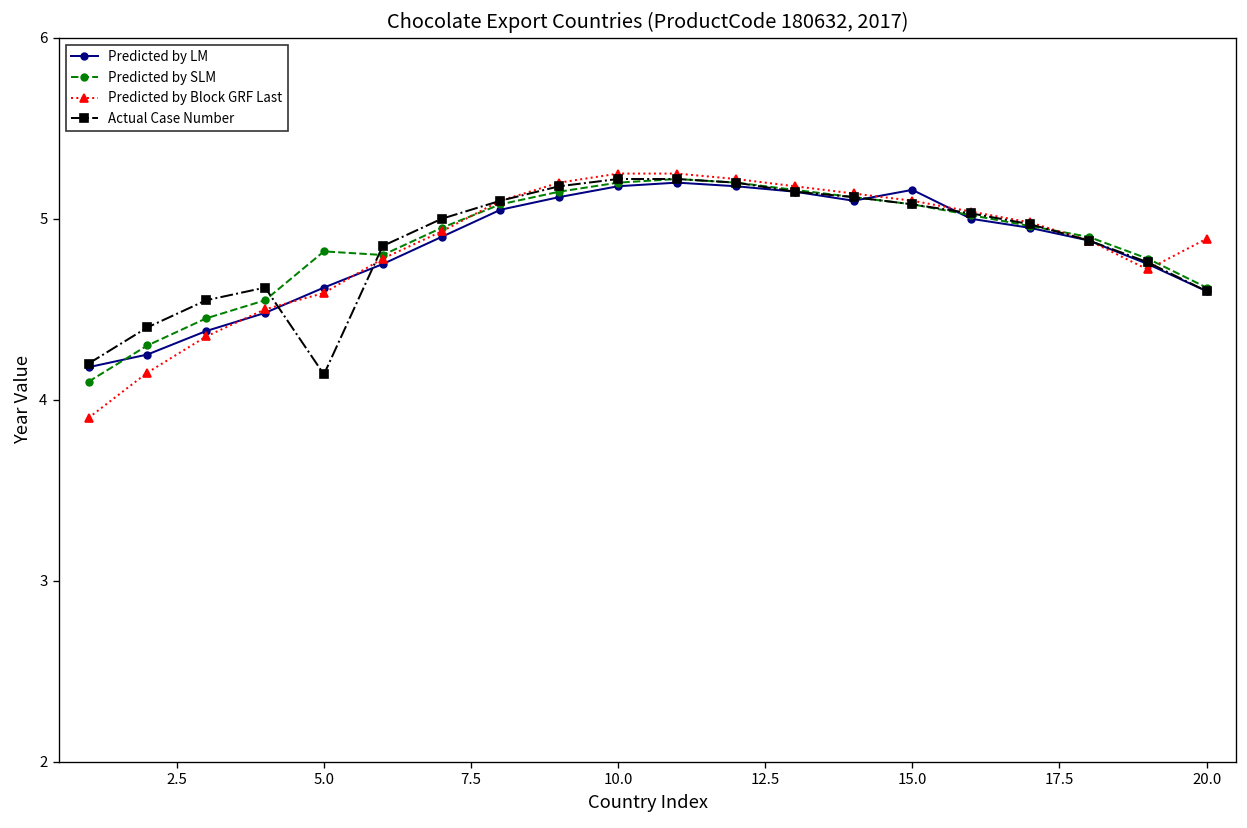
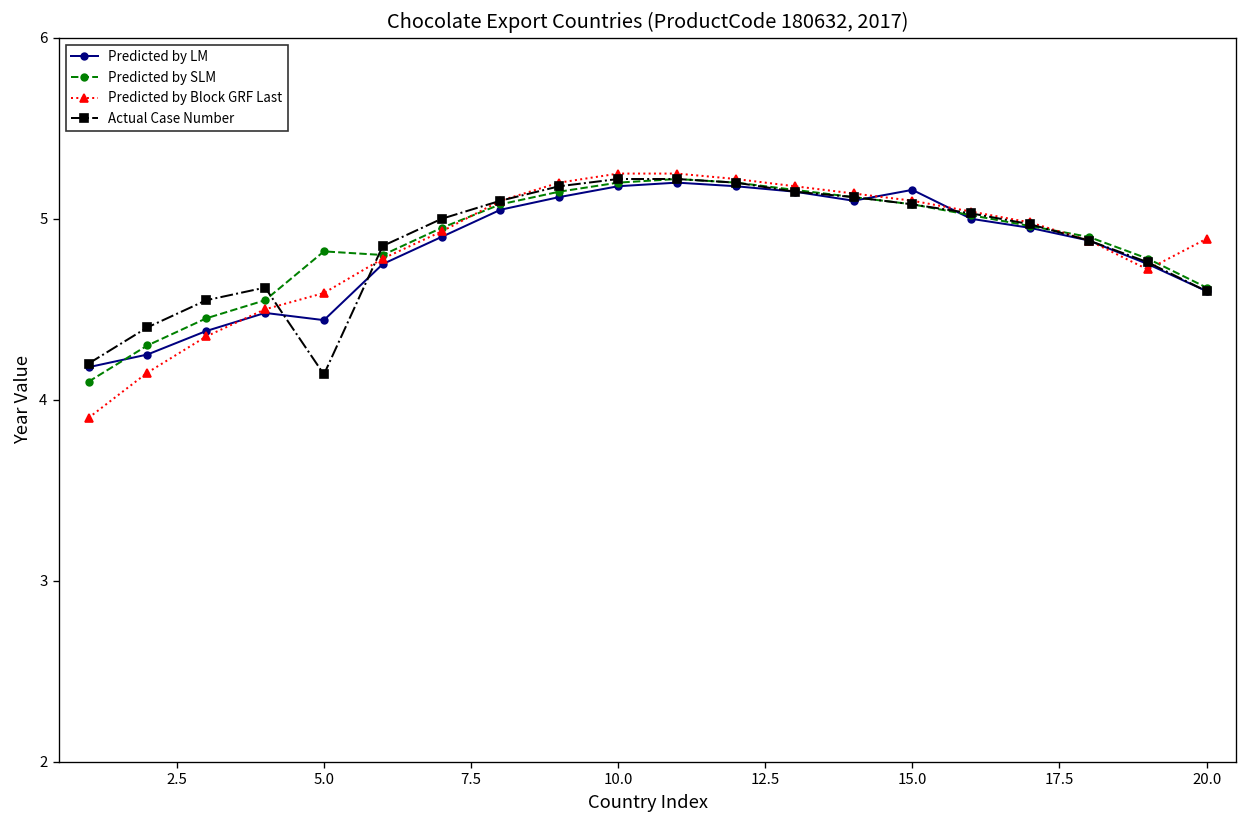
  {
    "Predicted by LM": {
-     "5.0": 4.62,
+     "5.0": 4.44,
      "10.0": 5.18,
      "15.0": 5.16
    },
    "Predicted by SLM": {
      "5.0": 4.82,
      "10.0": 5.20,
      "20.0": 4.62
    },
    "Predicted by Block GRF Last": {
      "5.0": 4.59,
      "10.0": 5.25,
      "15.0": 5.10,
      "20.0": 4.89
    },
    "Actual Case Number": {
      "5.0": 4.14,
      "10.0": 5.22
    }
  }
